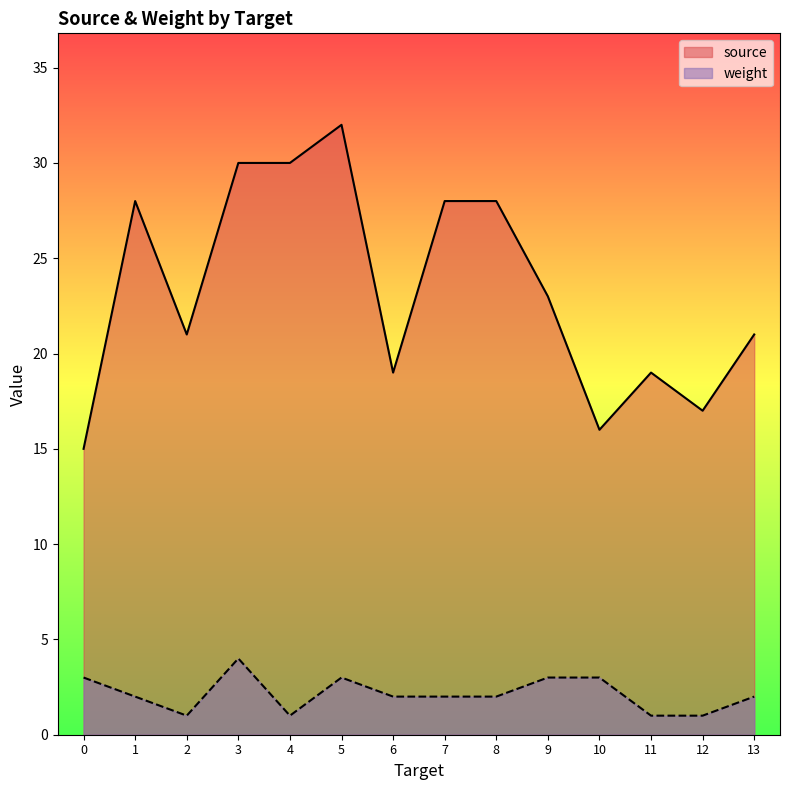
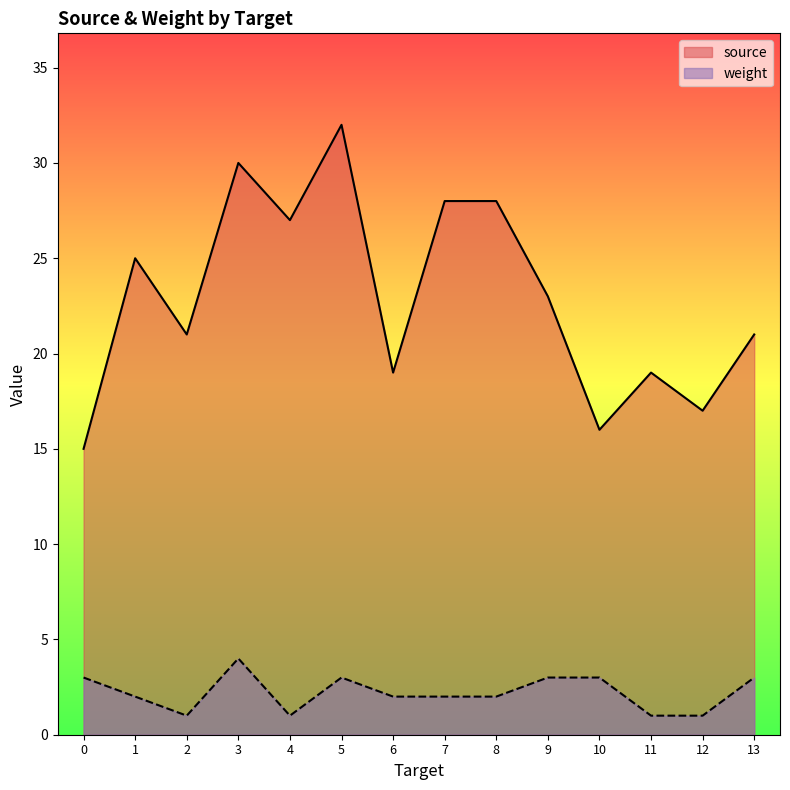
  {
    "source": {
      "0": 15,
-     "1": 28,
+     "1": 25,
      "2": 21,
      "3": 30,
-     "4": 30,
+     "4": 27,
      "5": 32,
      "6": 19,
      "7": 28,
      "8": 28,
      "9": 23,
      "10": 16,
      "11": 19,
      "12": 17,
      "13": 21
    },
    "weight": {
      "0": 3,
      "1": 2,
      "2": 1,
      "3": 4,
      "4": 1,
      "5": 3,
      "6": 2,
      "7": 2,
      "8": 2,
      "9": 3,
      "10": 3,
      "11": 1,
      "12": 1,
-     "13": 2
+     "13": 3
    }
  }
